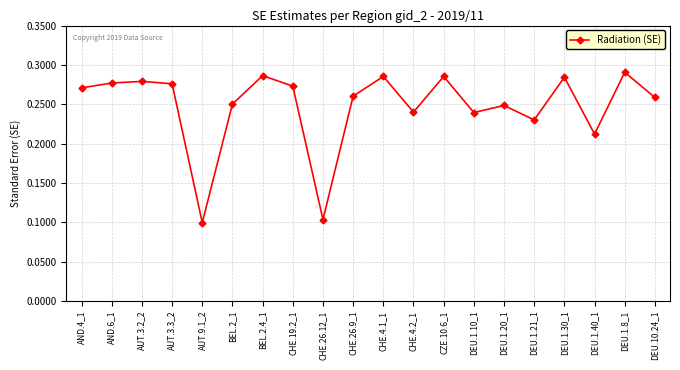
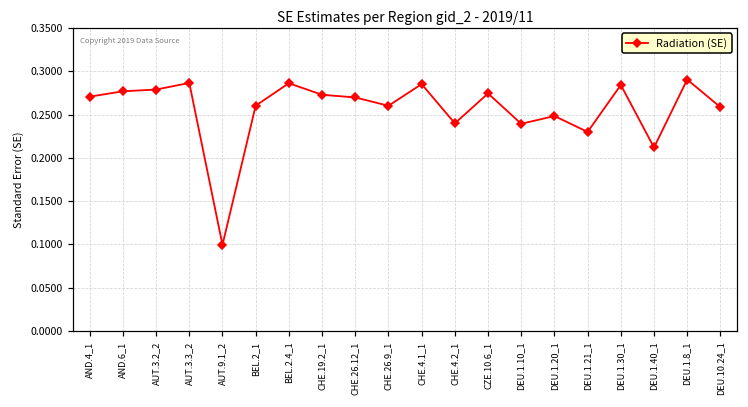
  {
    "AND.4_1": 0.27,
    "AND.6_1": 0.28,
    "AUT.3.2_2": 0.28,
-   "AUT.3.3_2": 0.28,
+   "AUT.3.3_2": 0.29,
    "AUT.9.1_2": 0.10,
-   "BEL.2_1": 0.25,
+   "BEL.2_1": 0.26,
    "BEL.2.4_1": 0.29,
    "CHE.19.2_1": 0.27,
-   "CHE.26.12_1": 0.10,
+   "CHE.26.12_1": 0.27,
    "CHE.26.9_1": 0.26,
    "CHE.4.1_1": 0.29,
    "CHE.4.2_1": 0.24,
-   "CZE.10.6_1": 0.29,
+   "CZE.10.6_1": 0.27,
    "DEU.1.10_1": 0.24,
    "DEU.1.20_1": 0.25,
    "DEU.1.21_1": 0.23,
    "DEU.1.30_1": 0.28,
    "DEU.1.40_1": 0.21,
    "DEU.1.8_1": 0.29,
    "DEU.10.24_1": 0.26
  }
